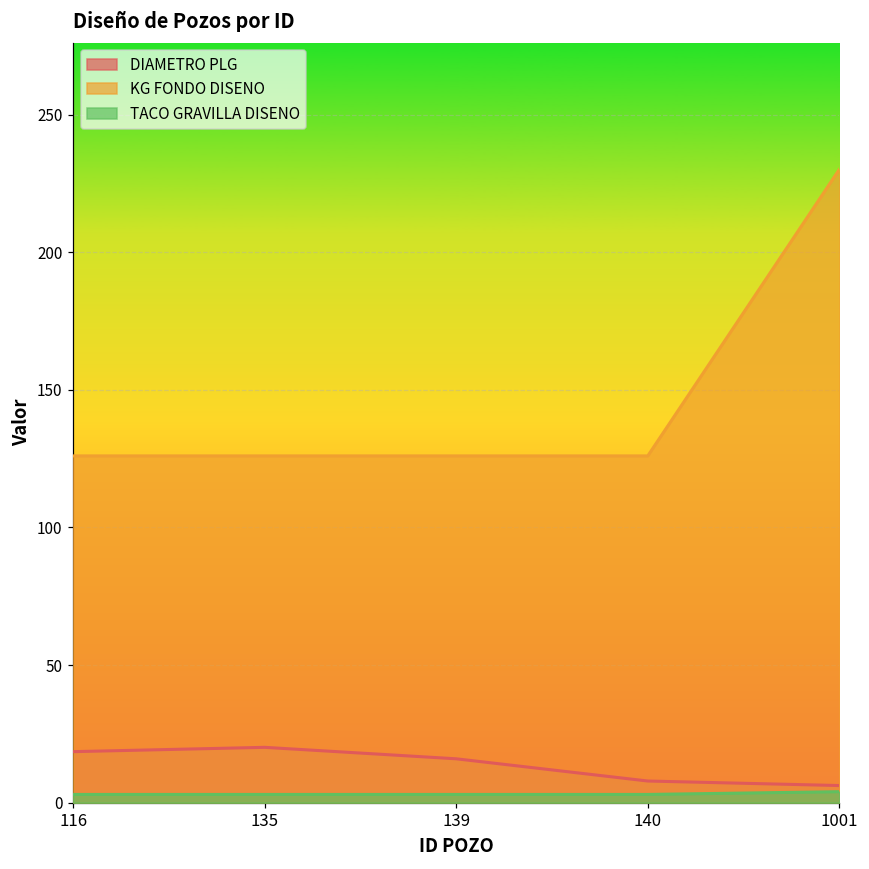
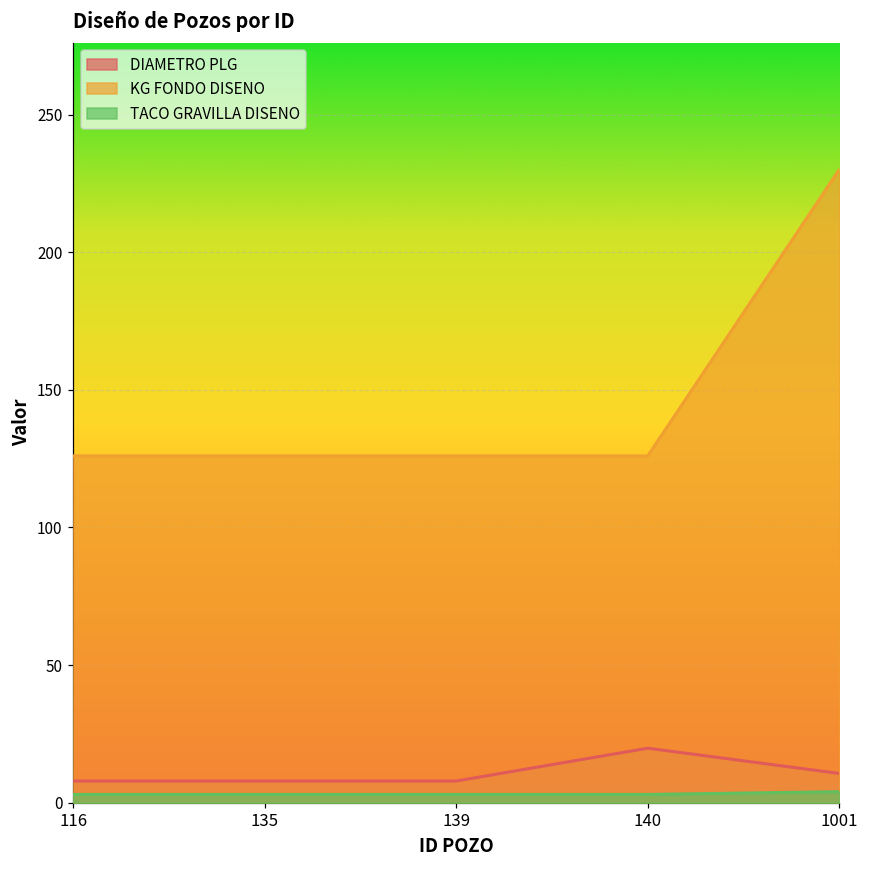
  {
    "DIAMETRO PLG": {
-     "116": 19,
-     "135": 20,
-     "139": 16,
-     "140": 8,
-     "1001": 6
+     "116": 8,
+     "135": 8,
+     "139": 8,
+     "140": 20,
+     "1001": 11
    },
    "KG FONDO DISENO": {
      "116": 126,
      "135": 126,
      "139": 126,
      "140": 126,
      "1001": 230
    },
    "TACO GRAVILLA DISENO": {
      "116": 3,
      "135": 3,
      "139": 3,
      "140": 3,
      "1001": 4
    }
  }
